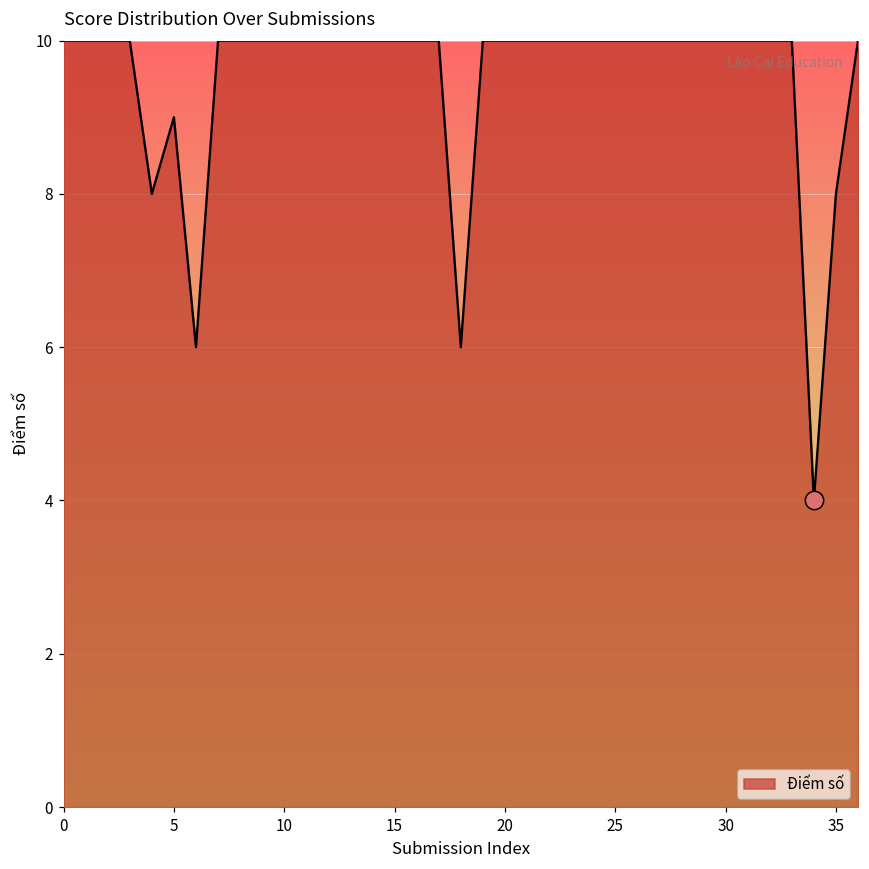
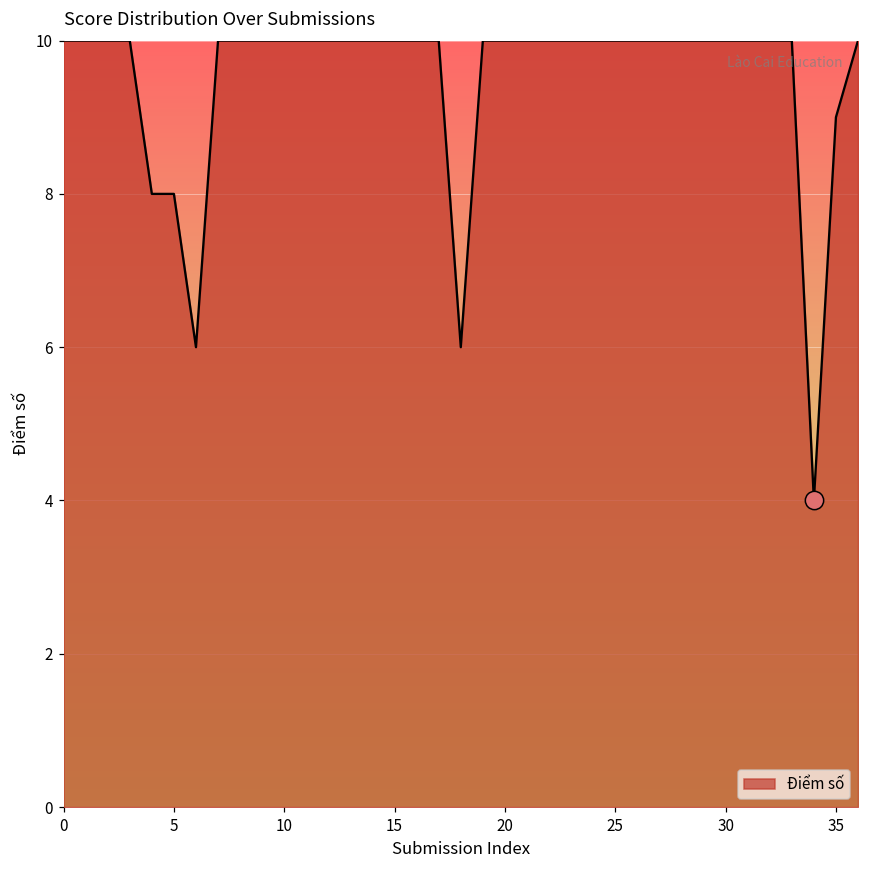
  {
    "Điểm số": {
      "0": 10,
-     "5": 9,
+     "5": 8,
      "10": 10,
      "15": 10,
      "20": 10,
      "25": 10,
      "30": 10,
-     "35": 8
+     "35": 9
    }
  }
